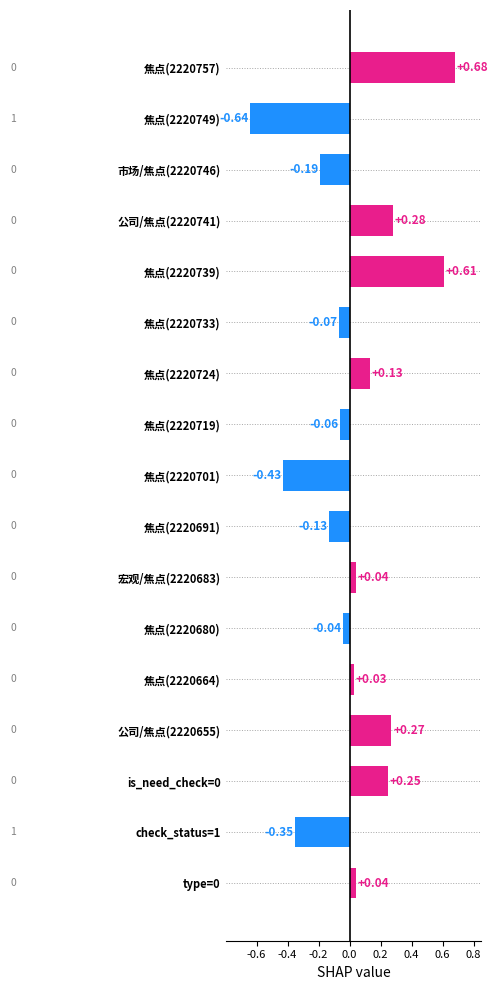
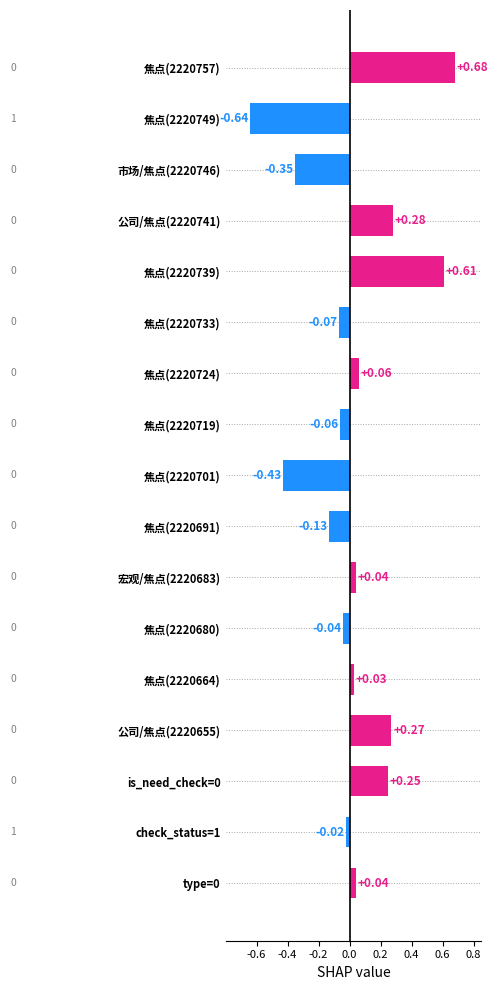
  {
    "焦点(2220757)": "+0.68",
    "焦点(2220749)": "-0.64",
-   "市场/焦点(2220746)": "-0.19",
+   "市场/焦点(2220746)": "-0.35",
    "公司/焦点(2220741)": "+0.28",
    "焦点(2220739)": "+0.61",
    "焦点(2220733)": "-0.07",
-   "焦点(2220724)": "+0.13",
+   "焦点(2220724)": "+0.06",
    "焦点(2220719)": "-0.06",
    "焦点(2220701)": "-0.43",
    "焦点(2220691)": "-0.13",
    "宏观/焦点(2220683)": "+0.04",
    "焦点(2220680)": "-0.04",
    "焦点(2220664)": "+0.03",
    "公司/焦点(2220655)": "+0.27",
    "is_need_check=0": "+0.25",
-   "check_status=1": "-0.35",
+   "check_status=1": "-0.02",
    "type=0": "+0.04"
  }
